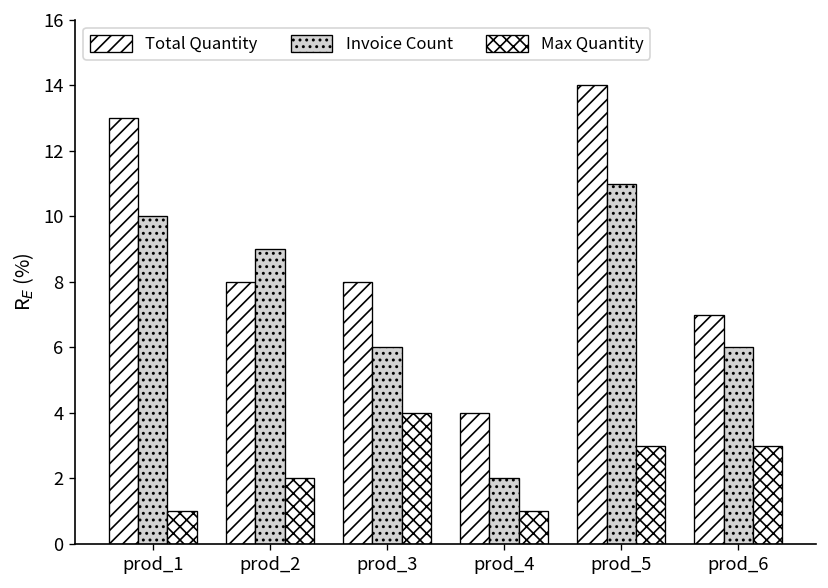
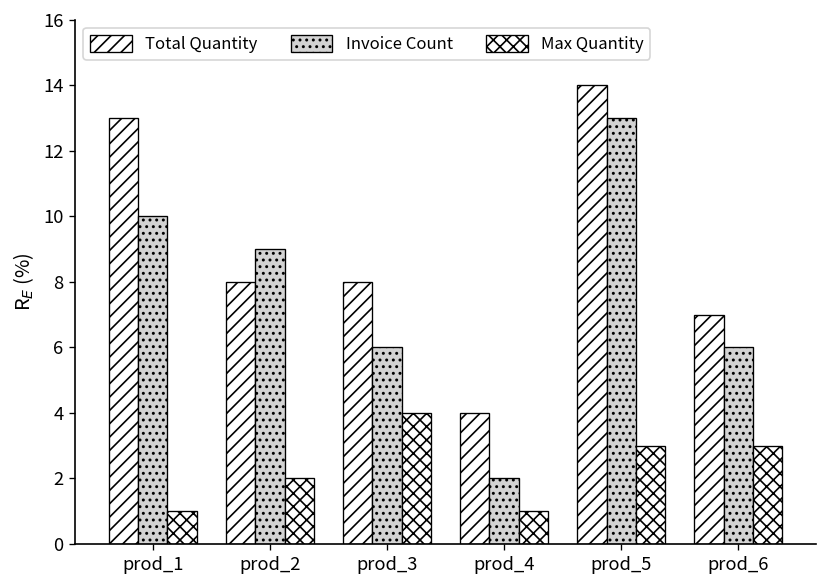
  {
    "Invoice Count": {
      "prod_1": 10,
      "prod_2": 9,
      "prod_3": 6,
      "prod_4": 2,
-     "prod_5": 11,
+     "prod_5": 13,
      "prod_6": 6
    }
  }
